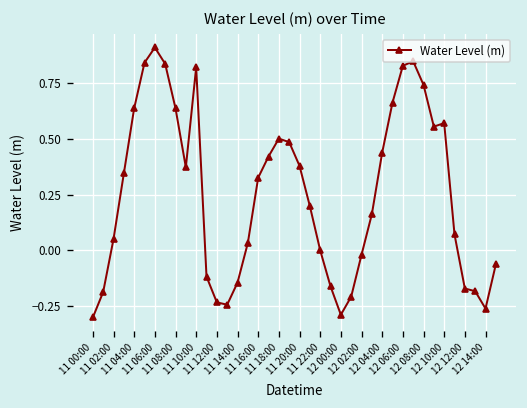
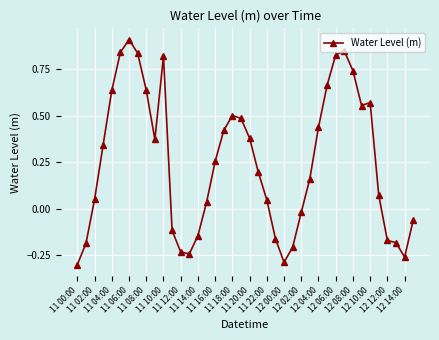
  {
    "11 00:00": -0.30,
    "11 02:00": 0.05,
    "11 04:00": 0.64,
    "11 06:00": 0.91,
    "11 08:00": 0.64,
    "11 10:00": 0.82,
    "11 12:00": -0.23,
    "11 14:00": -0.15,
-   "11 16:00": 0.33,
+   "11 16:00": 0.25,
    "11 18:00": 0.50,
    "11 20:00": 0.38,
-   "11 22:00": 0.00,
+   "11 22:00": 0.05,
    "12 00:00": -0.29,
    "12 02:00": -0.02,
    "12 04:00": 0.44,
    "12 06:00": 0.83,
    "12 08:00": 0.74,
    "12 10:00": 0.57,
    "12 12:00": -0.17,
    "12 14:00": -0.26
  }
